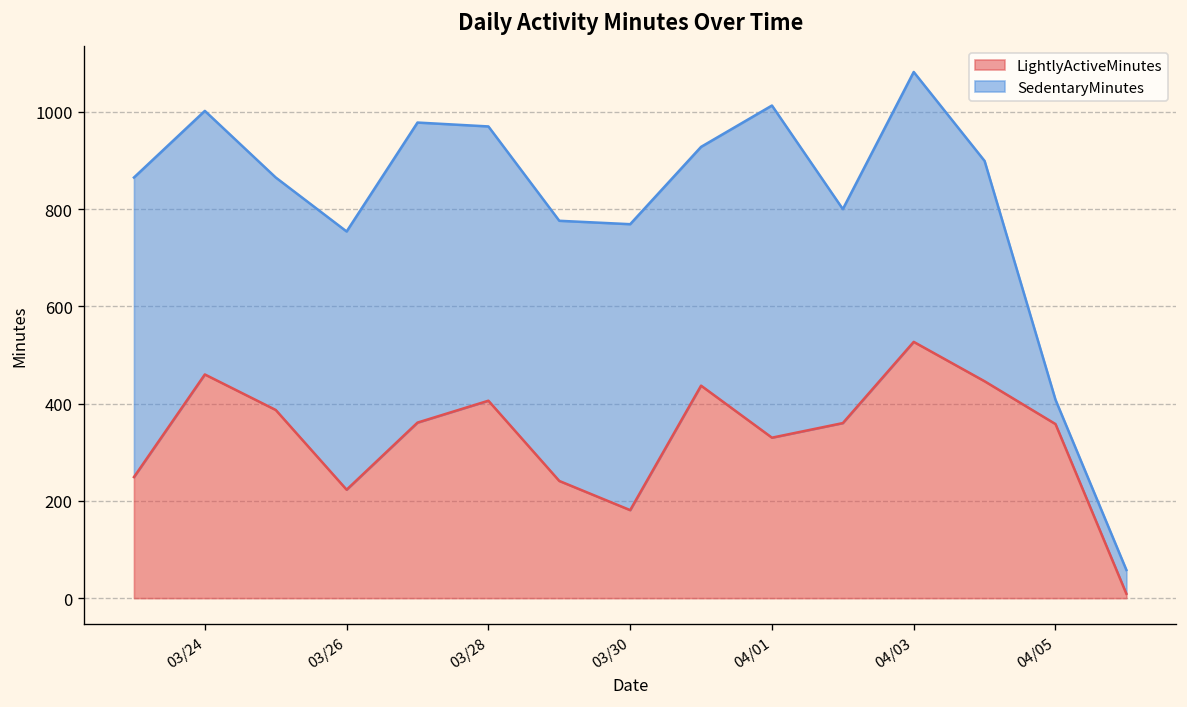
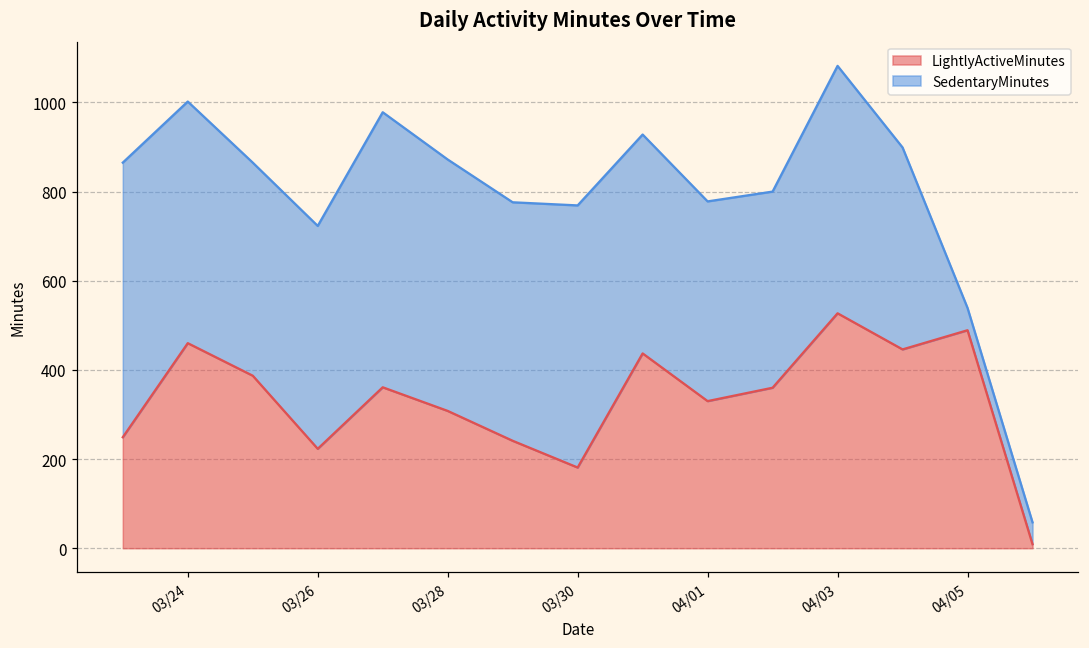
  {
    "LightlyActiveMinutes": {
      "03/24": 460,
      "03/26": 220,
-     "03/28": 410,
+     "03/28": 310,
      "03/30": 180,
      "04/01": 330,
      "04/03": 530,
-     "04/05": 360
+     "04/05": 490
    },
    "SedentaryMinutes": {
      "03/24": 540,
-     "03/26": 530,
+     "03/26": 500,
      "03/28": 560,
      "03/30": 590,
-     "04/01": 680,
+     "04/01": 450,
      "04/03": 560,
      "04/05": 50
    }
  }
